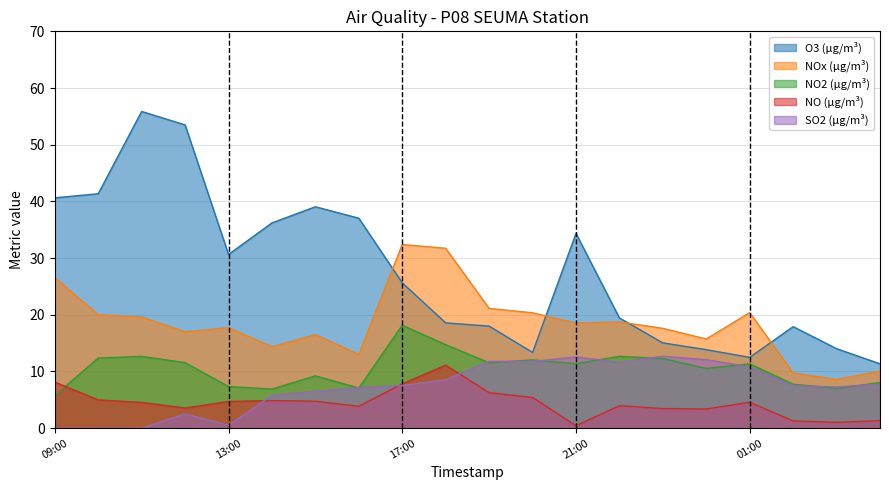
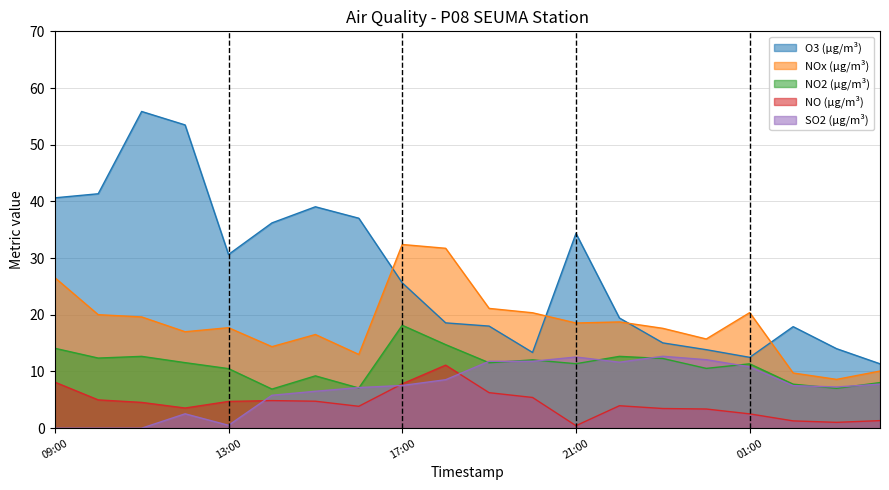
  {
    "O3 (µg/m³)": {
      "09:00": 41,
      "13:00": 31,
      "17:00": 26,
      "21:00": 34,
      "01:00": 12
    },
    "NOx (µg/m³)": {
      "09:00": 27,
      "13:00": 18,
      "17:00": 32,
      "21:00": 19,
      "01:00": 20
    },
    "NO2 (µg/m³)": {
-     "09:00": 6,
-     "13:00": 7,
+     "09:00": 14,
+     "13:00": 11,
      "17:00": 18,
      "21:00": 11,
      "01:00": 11
    },
    "NO (µg/m³)": {
      "09:00": 8,
      "13:00": 5,
      "21:00": 0,
-     "01:00": 5
+     "01:00": 3
    },
    "SO2 (µg/m³)": {
      "09:00": 0,
      "13:00": 1,
      "21:00": 13,
      "01:00": 11
    }
  }
